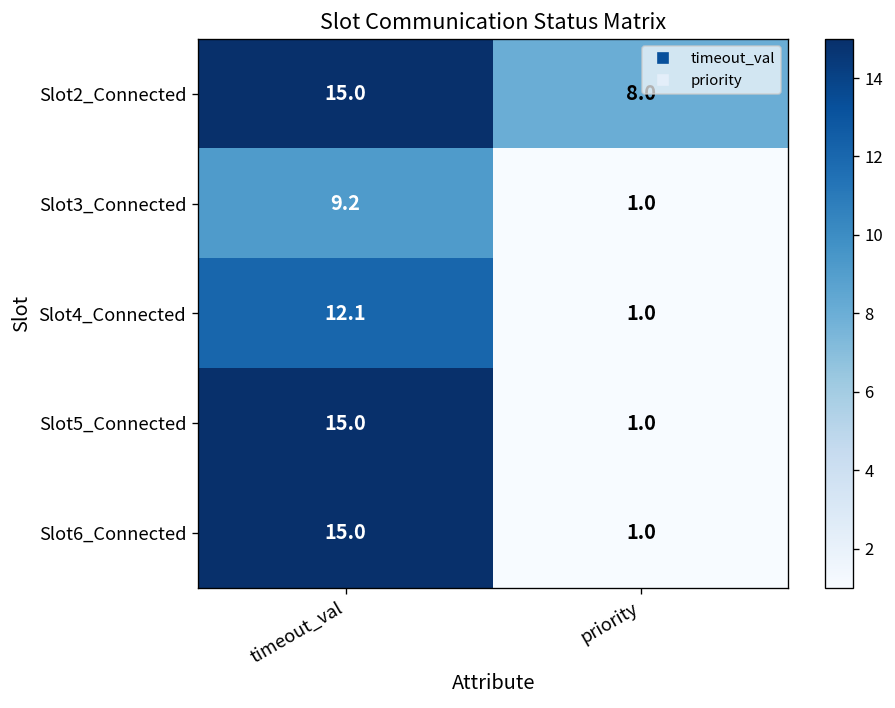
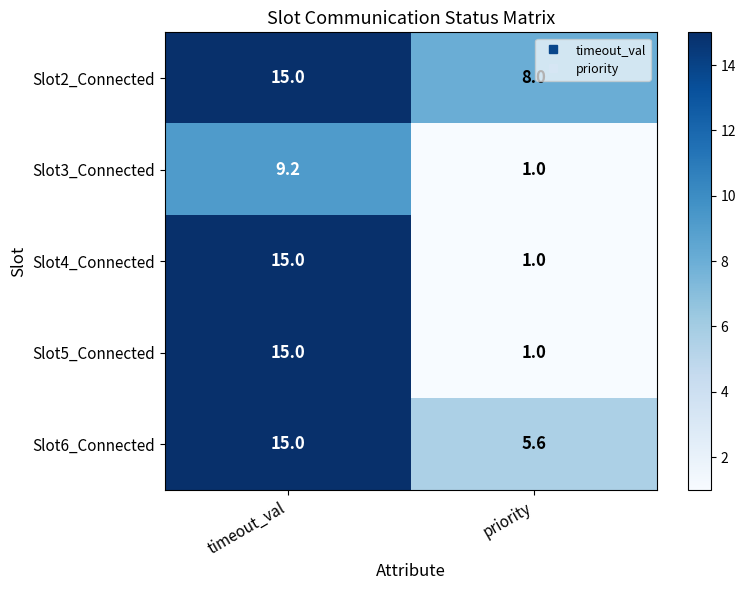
  {
    "Slot2_Connected": {
      "timeout_val": 15.0
    },
    "Slot3_Connected": {
      "timeout_val": 9.2,
      "priority": 1.0
    },
    "Slot4_Connected": {
-     "timeout_val": 12.1,
+     "timeout_val": 15.0,
      "priority": 1.0
    },
    "Slot5_Connected": {
      "timeout_val": 15.0,
      "priority": 1.0
    },
    "Slot6_Connected": {
      "timeout_val": 15.0,
-     "priority": 1.0
+     "priority": 5.6
    }
  }
